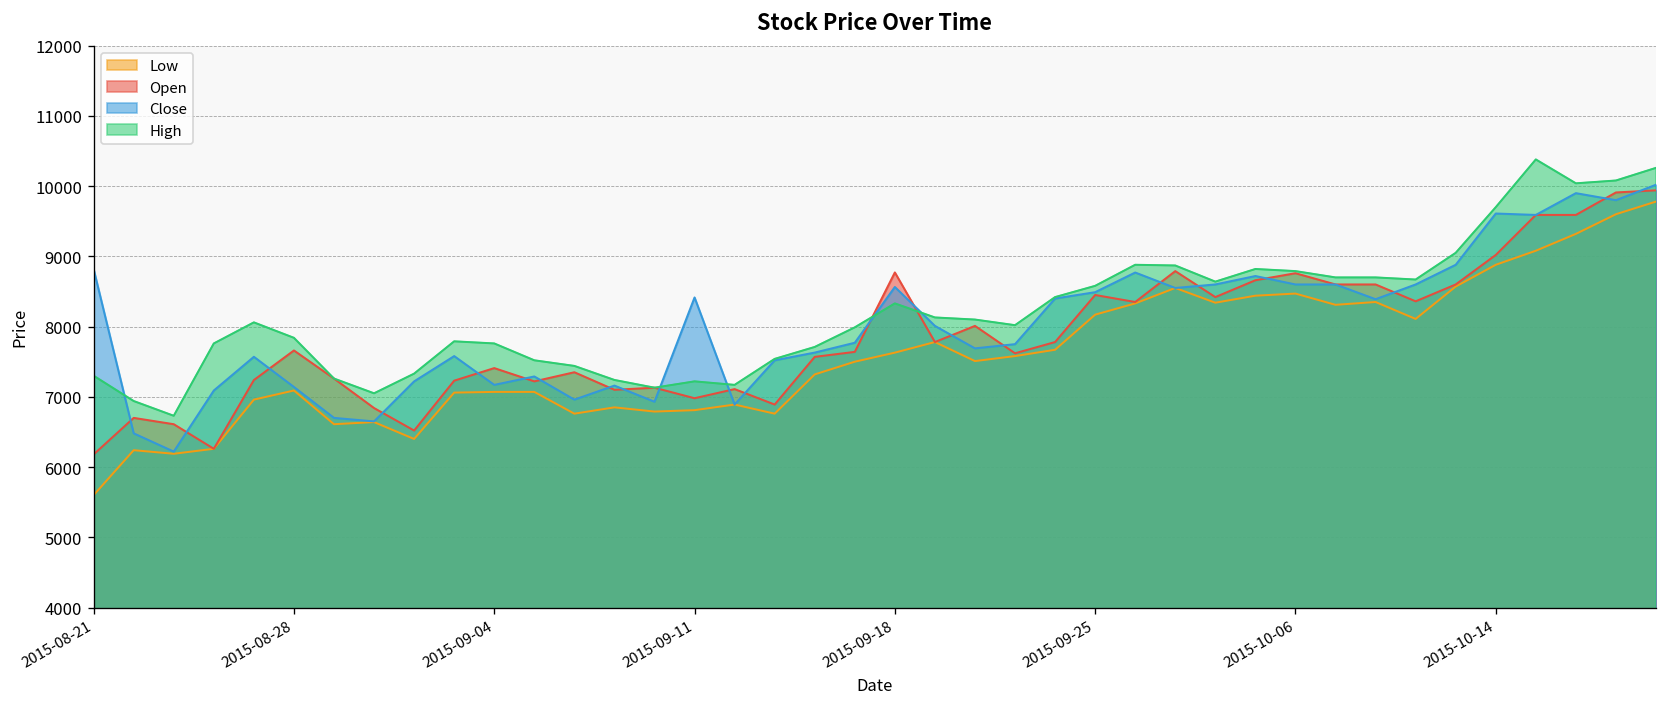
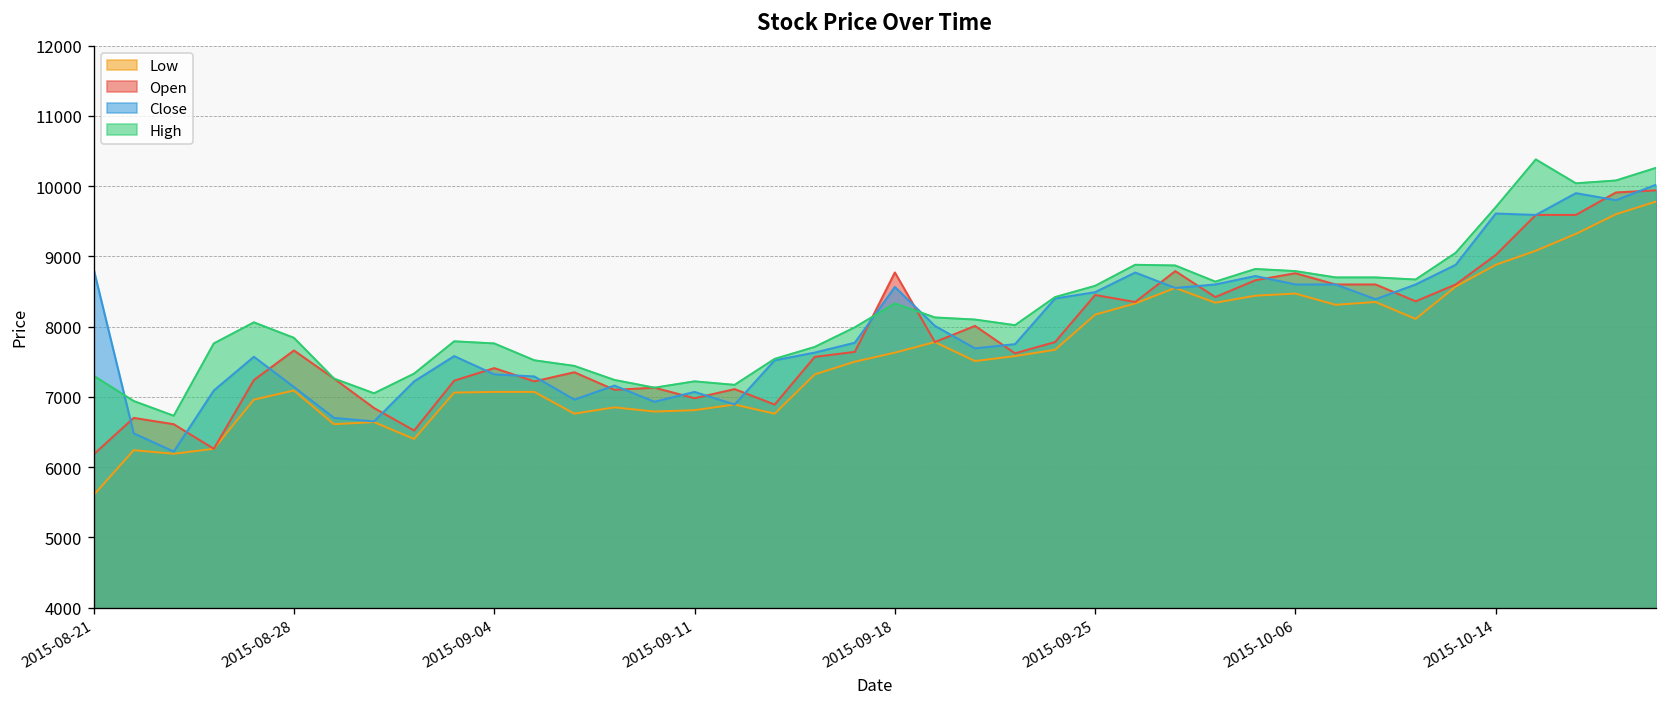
  {
    "Low": {
      "2015-08-21": 5600,
      "2015-08-28": 7100,
      "2015-09-04": 7100,
      "2015-09-11": 6800,
      "2015-09-18": 7600,
      "2015-09-25": 8200,
      "2015-10-06": 8500,
      "2015-10-14": 8900
    },
    "Open": {
      "2015-08-21": 6200,
      "2015-08-28": 7700,
      "2015-09-04": 7400,
      "2015-09-11": 7000,
      "2015-09-18": 8800,
      "2015-10-14": 9000
    },
    "Close": {
      "2015-08-21": 8800,
      "2015-08-28": 7100,
-     "2015-09-04": 7200,
-     "2015-09-11": 8400,
+     "2015-09-04": 7300,
+     "2015-09-11": 7100,
      "2015-09-18": 8600,
      "2015-10-06": 8600,
      "2015-10-14": 9600
    },
    "High": {
      "2015-08-21": 7300,
      "2015-08-28": 7800,
      "2015-09-04": 7800,
      "2015-09-11": 7200,
      "2015-09-18": 8300,
      "2015-09-25": 8600,
      "2015-10-14": 9700
    }
  }
